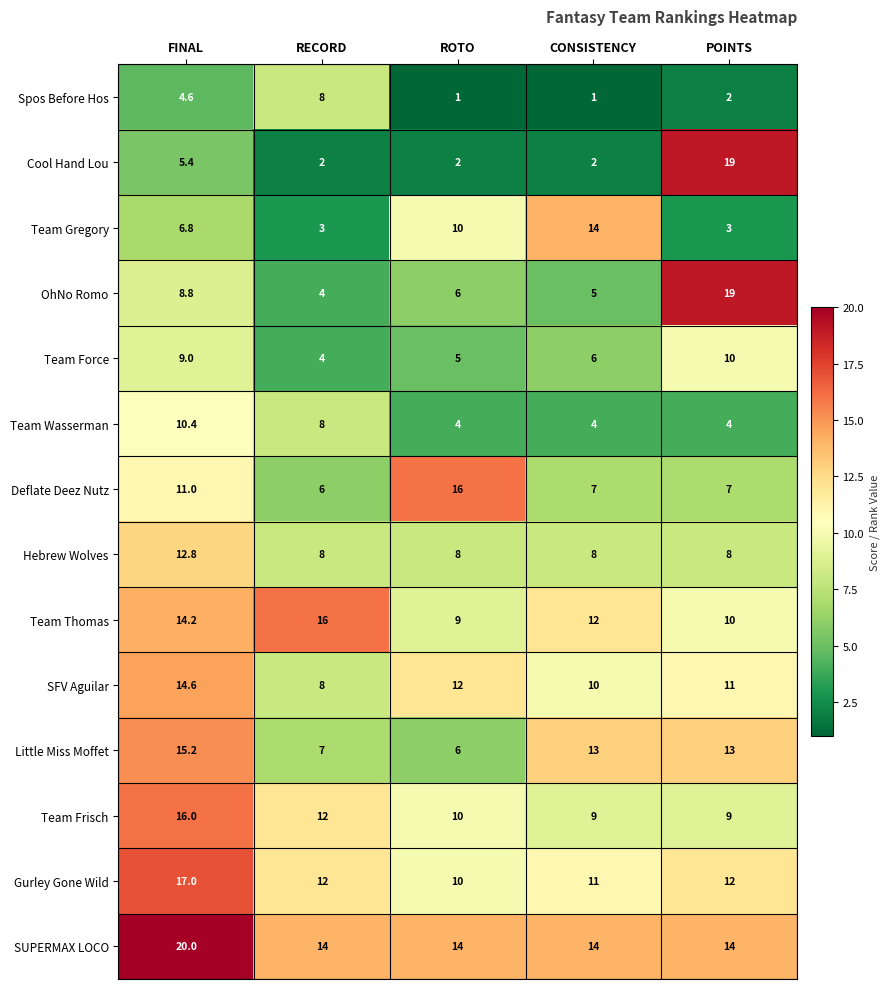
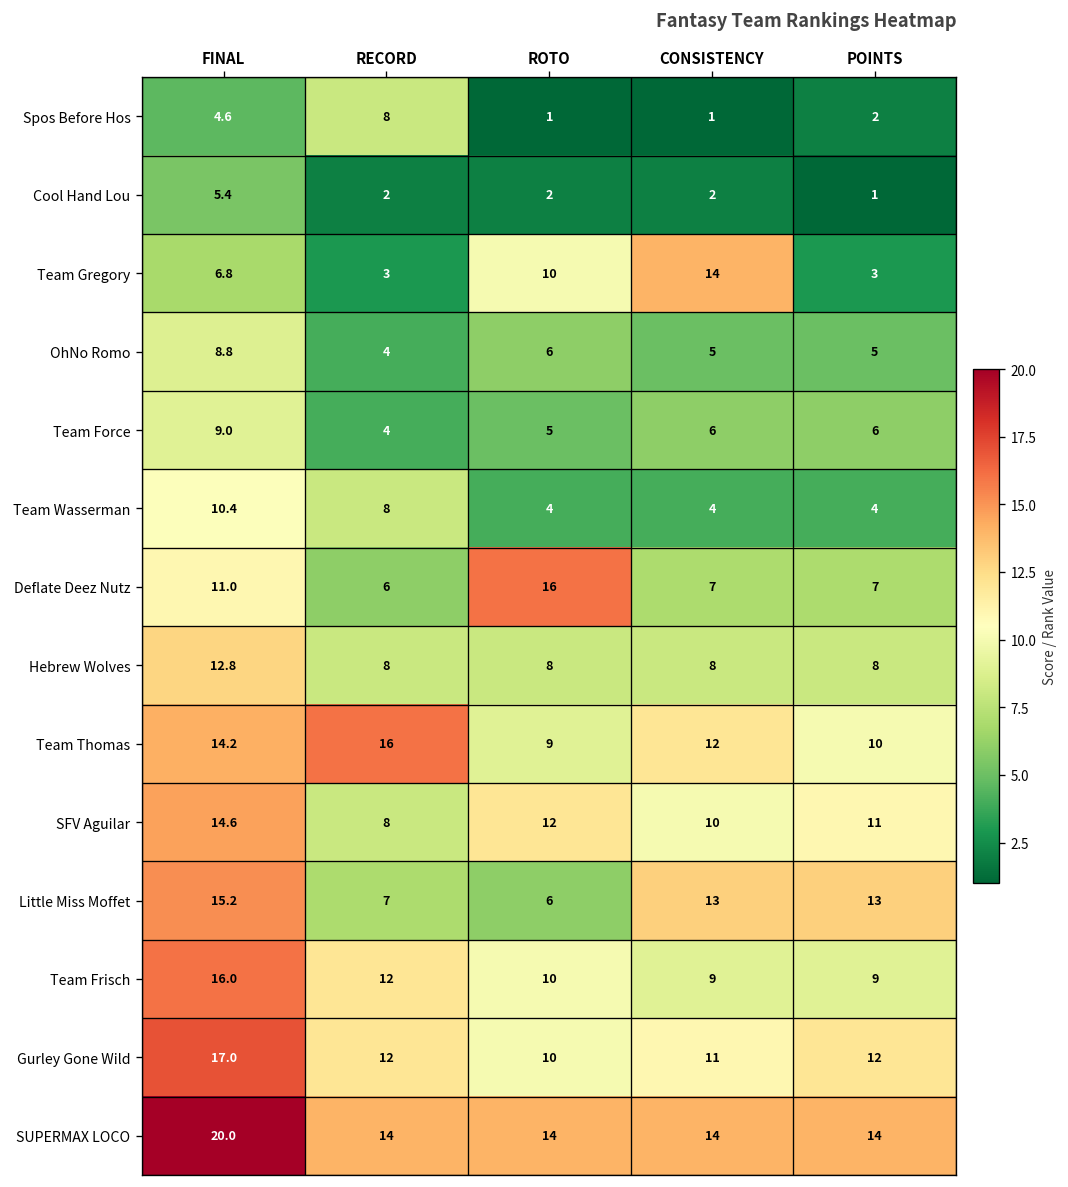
  {
    "Spos Before Hos": {
      "FINAL": 4.6,
      "RECORD": 8,
      "ROTO": 1,
      "CONSISTENCY": 1,
      "POINTS": 2
    },
    "Cool Hand Lou": {
      "FINAL": 5.4,
      "RECORD": 2,
      "ROTO": 2,
      "CONSISTENCY": 2,
-     "POINTS": 19
+     "POINTS": 1
    },
    "Team Gregory": {
      "FINAL": 6.8,
      "RECORD": 3,
      "ROTO": 10,
      "CONSISTENCY": 14,
      "POINTS": 3
    },
    "OhNo Romo": {
      "FINAL": 8.8,
      "RECORD": 4,
      "ROTO": 6,
      "CONSISTENCY": 5,
-     "POINTS": 19
+     "POINTS": 5
    },
    "Team Force": {
      "FINAL": 9.0,
      "RECORD": 4,
      "ROTO": 5,
      "CONSISTENCY": 6,
-     "POINTS": 10
+     "POINTS": 6
    },
    "Team Wasserman": {
      "FINAL": 10.4,
      "RECORD": 8,
      "ROTO": 4,
      "CONSISTENCY": 4,
      "POINTS": 4
    },
    "Deflate Deez Nutz": {
      "FINAL": 11.0,
      "RECORD": 6,
      "ROTO": 16,
      "CONSISTENCY": 7,
      "POINTS": 7
    },
    "Hebrew Wolves": {
      "FINAL": 12.8,
      "RECORD": 8,
      "ROTO": 8,
      "CONSISTENCY": 8,
      "POINTS": 8
    },
    "Team Thomas": {
      "FINAL": 14.2,
      "RECORD": 16,
      "ROTO": 9,
      "CONSISTENCY": 12,
      "POINTS": 10
    },
    "SFV Aguilar": {
      "FINAL": 14.6,
      "RECORD": 8,
      "ROTO": 12,
      "CONSISTENCY": 10,
      "POINTS": 11
    },
    "Little Miss Moffet": {
      "FINAL": 15.2,
      "RECORD": 7,
      "ROTO": 6,
      "CONSISTENCY": 13,
      "POINTS": 13
    },
    "Team Frisch": {
      "FINAL": 16.0,
      "RECORD": 12,
      "ROTO": 10,
      "CONSISTENCY": 9,
      "POINTS": 9
    },
    "Gurley Gone Wild": {
      "FINAL": 17.0,
      "RECORD": 12,
      "ROTO": 10,
      "CONSISTENCY": 11,
      "POINTS": 12
    },
    "SUPERMAX LOCO": {
      "FINAL": 20.0,
      "RECORD": 14,
      "ROTO": 14,
      "CONSISTENCY": 14,
      "POINTS": 14
    }
  }
